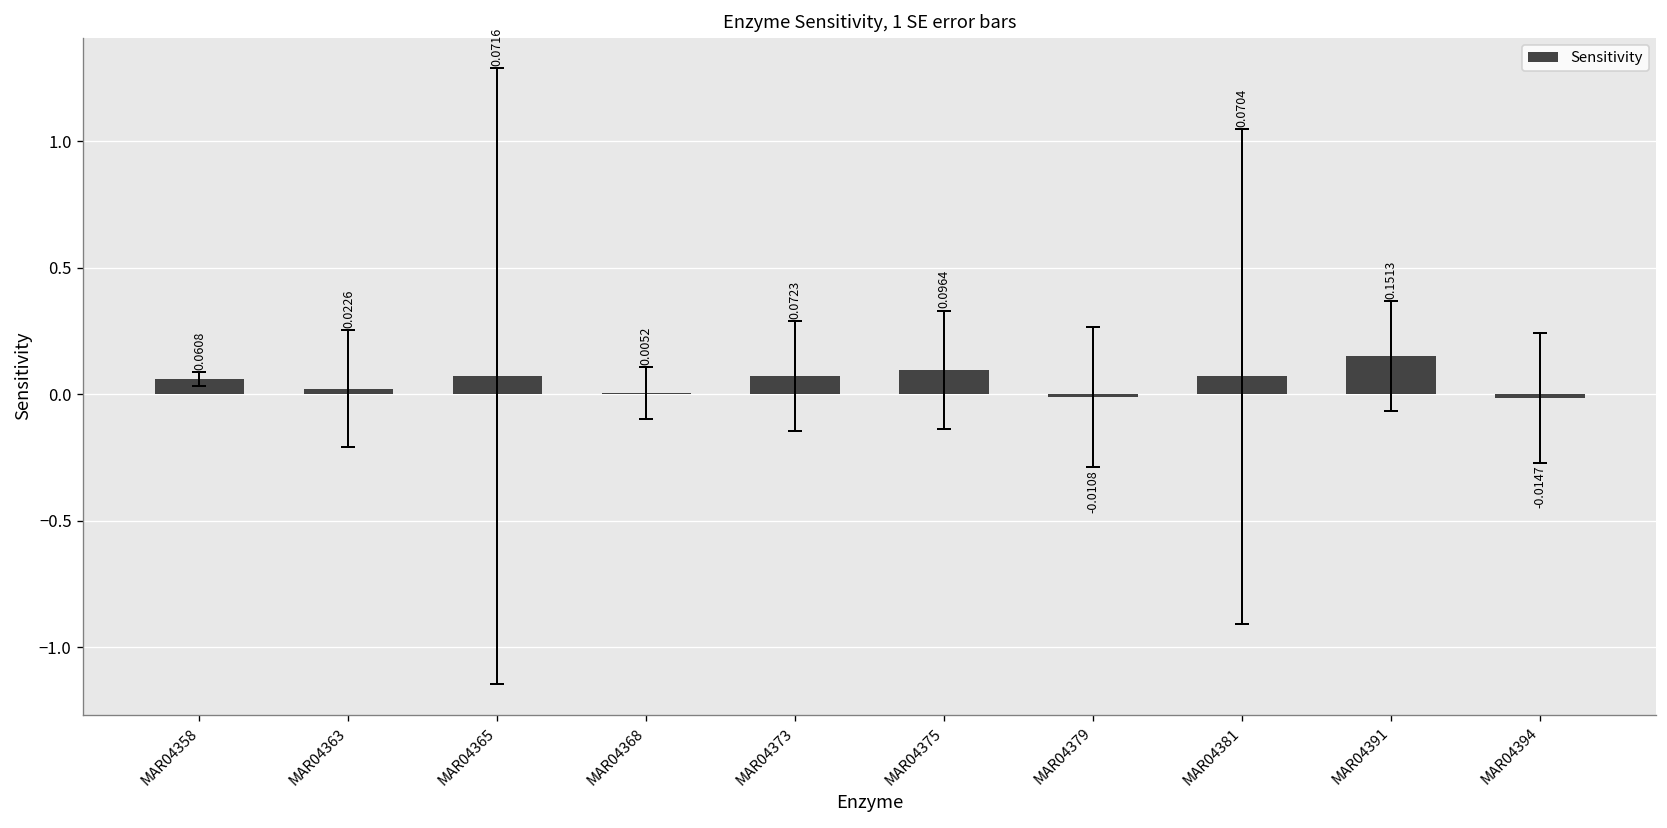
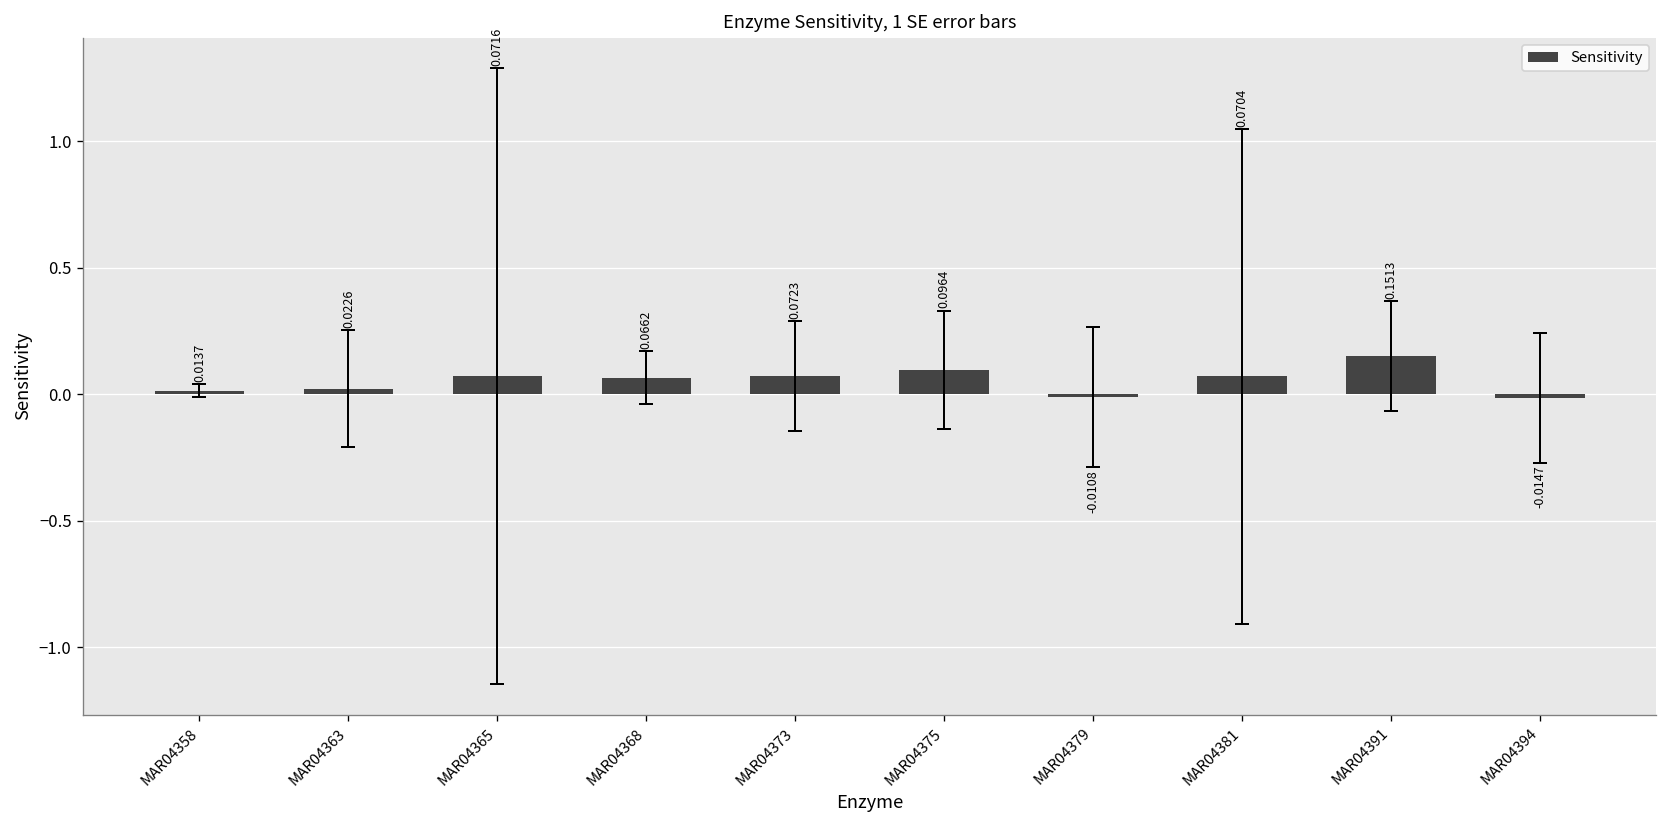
  {
    "Sensitivity": {
-     "MAR04358": 0.0608,
-     "MAR04368": 0.0052
+     "MAR04358": 0.0137,
+     "MAR04368": 0.0662
    }
  }
